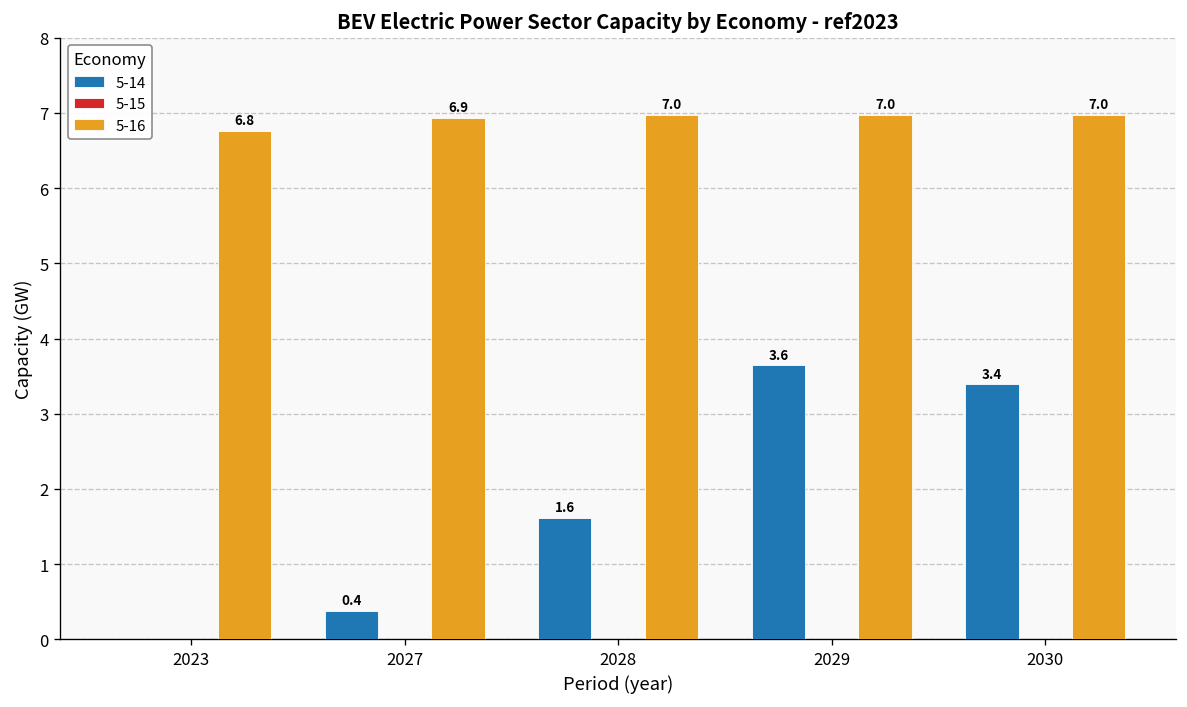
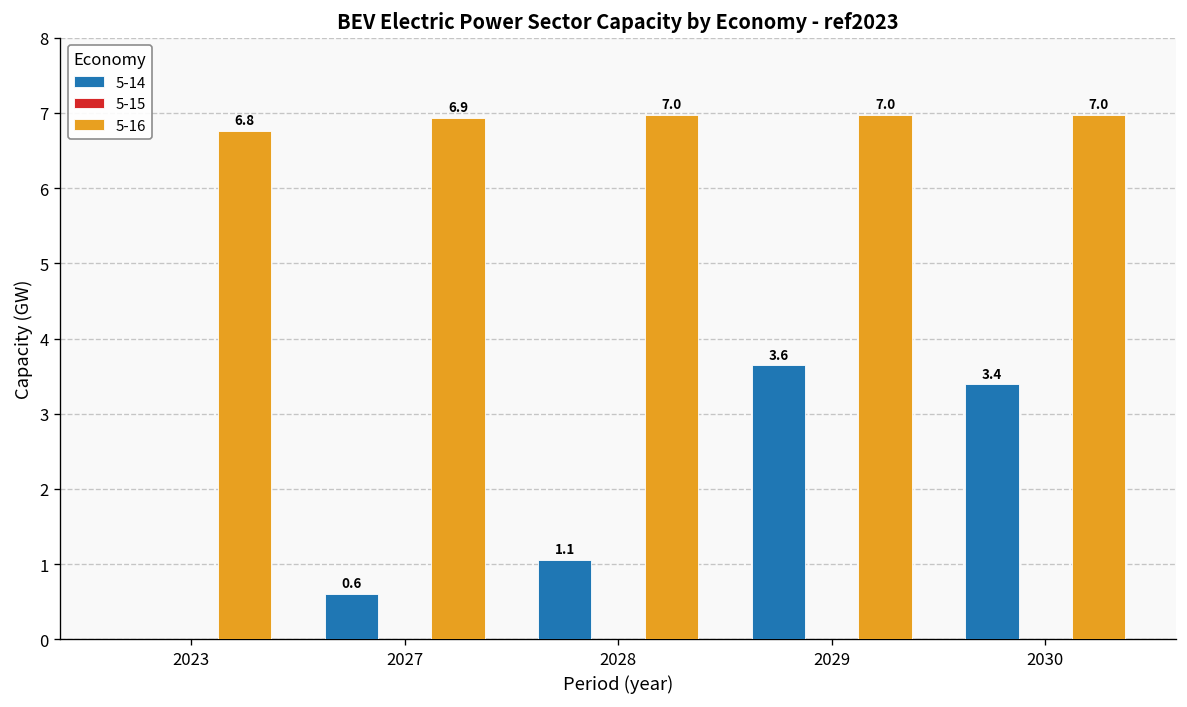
  {
    "5-14": {
-     "2027": 0.4,
-     "2028": 1.6,
+     "2027": 0.6,
+     "2028": 1.1,
      "2029": 3.6,
      "2030": 3.4
    },
    "5-15": {
      "2023": 0.0,
      "2027": 0.0,
      "2028": 0.0,
      "2029": 0.0,
      "2030": 0.0
    },
    "5-16": {
      "2023": 6.8,
      "2027": 6.9,
      "2028": 7.0,
      "2029": 7.0,
      "2030": 7.0
    }
  }
